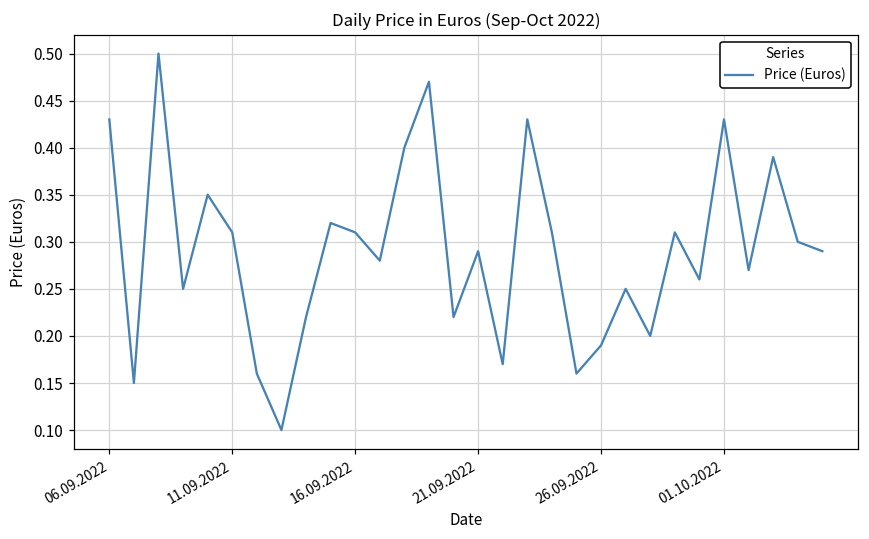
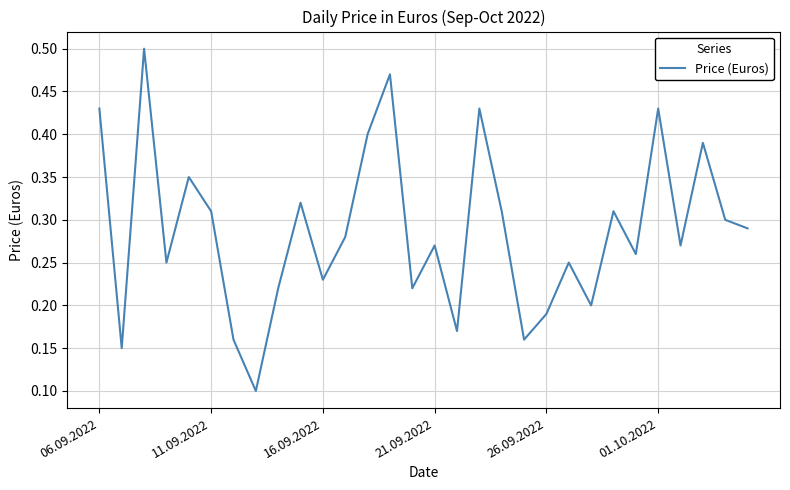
  {
    "06.09.2022": 0.43,
    "11.09.2022": 0.31,
-   "16.09.2022": 0.31,
-   "21.09.2022": 0.29,
+   "16.09.2022": 0.23,
+   "21.09.2022": 0.27,
    "26.09.2022": 0.19,
    "01.10.2022": 0.43
  }
